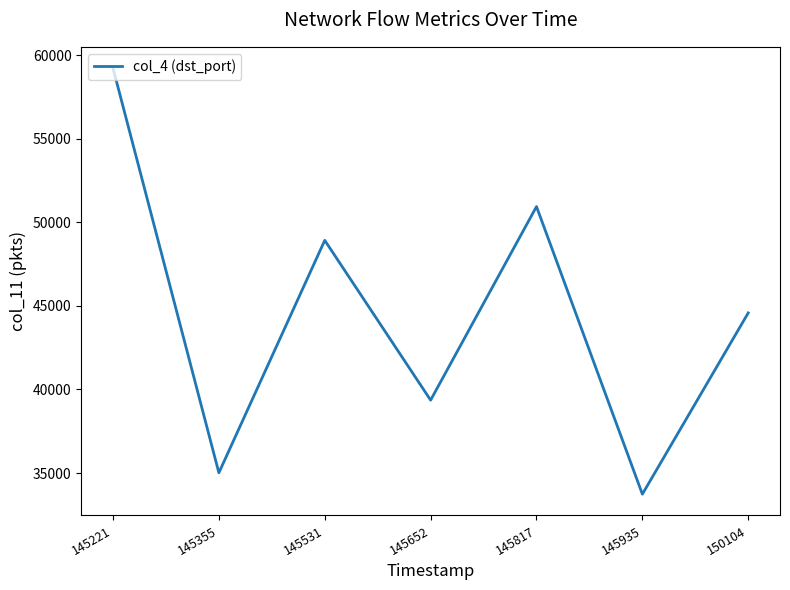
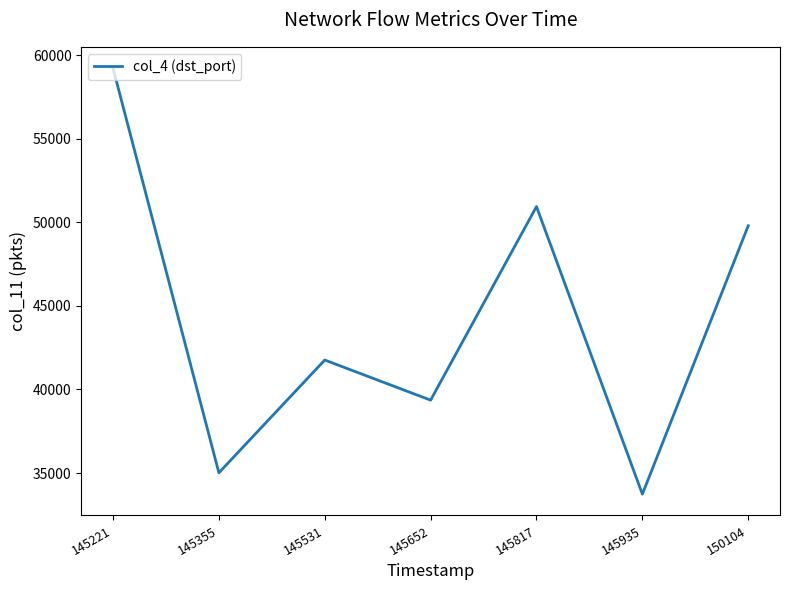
  {
    "145355": 35000,
-   "145531": 48900,
+   "145531": 41800,
    "145652": 39400,
    "145817": 50900,
    "145935": 33700,
-   "150104": 44600
+   "150104": 49800
  }
